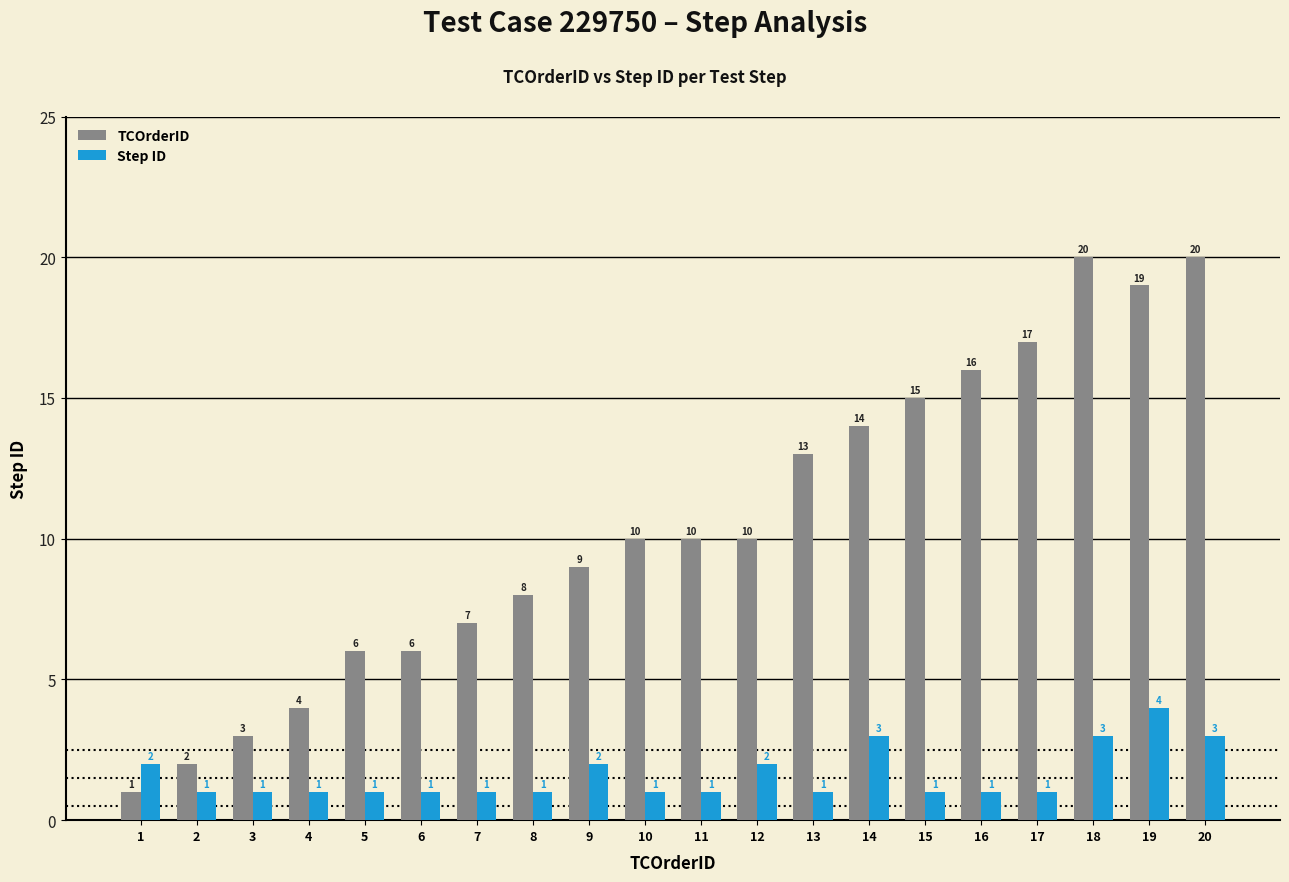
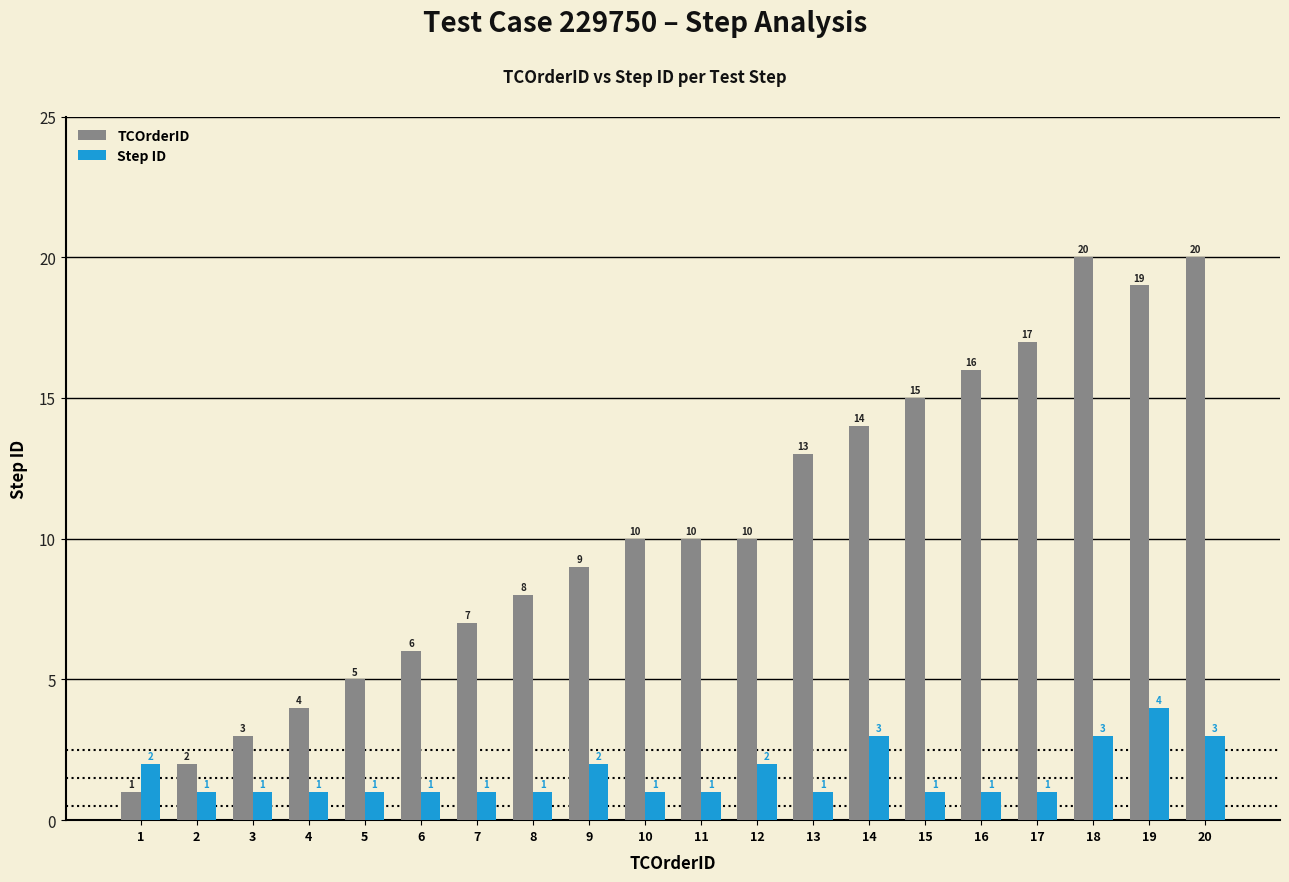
  {
    "TCOrderID": {
      "1": 1,
      "2": 2,
      "3": 3,
      "4": 4,
-     "5": 6,
+     "5": 5,
      "6": 6,
      "7": 7,
      "8": 8,
      "9": 9,
      "10": 10,
      "11": 10,
      "12": 10,
      "13": 13,
      "14": 14,
      "15": 15,
      "16": 16,
      "17": 17,
      "18": 20,
      "19": 19,
      "20": 20
    },
    "Step ID": {
      "1": 2,
      "2": 1,
      "3": 1,
      "4": 1,
      "5": 1,
      "6": 1,
      "7": 1,
      "8": 1,
      "9": 2,
      "10": 1,
      "11": 1,
      "12": 2,
      "13": 1,
      "14": 3,
      "15": 1,
      "16": 1,
      "17": 1,
      "18": 3,
      "19": 4,
      "20": 3
    }
  }
